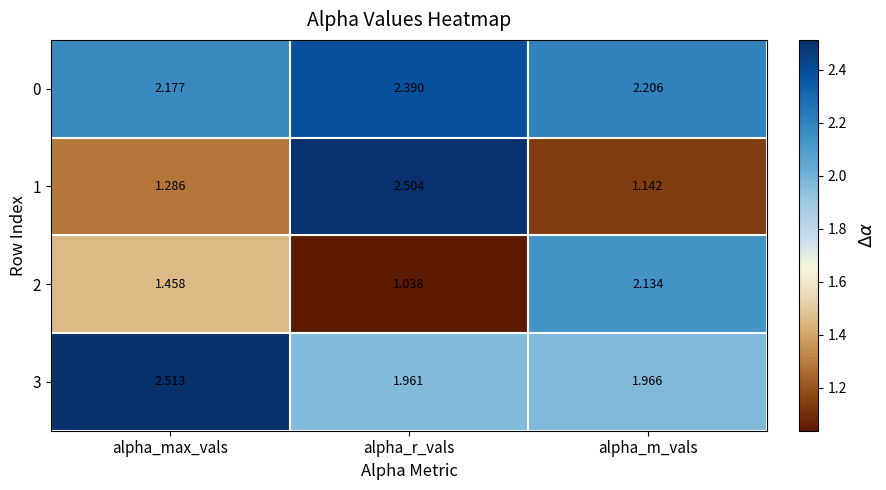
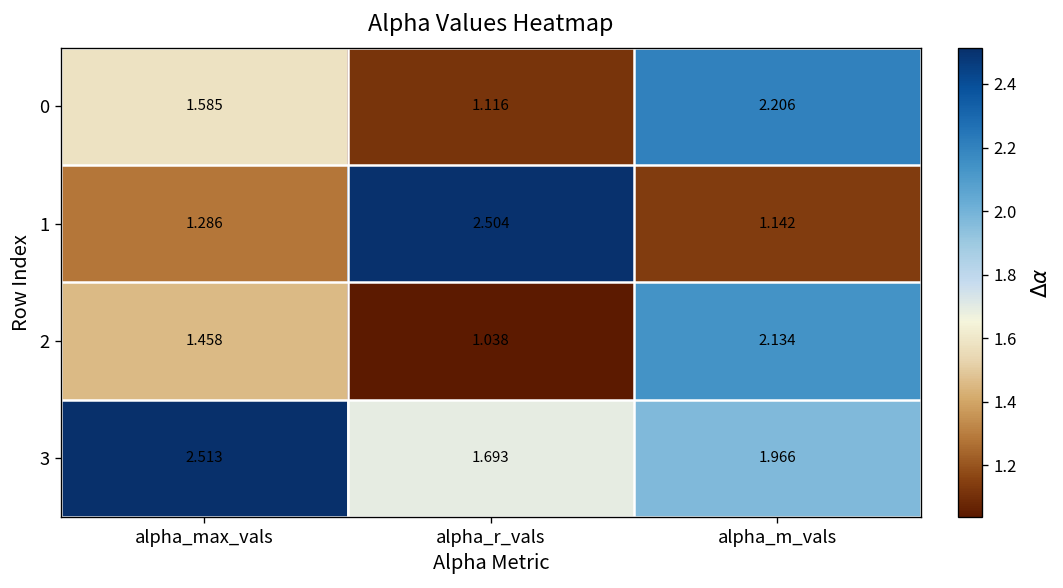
  {
    "0": {
-     "alpha_max_vals": 2.177,
-     "alpha_r_vals": 2.390,
+     "alpha_max_vals": 1.585,
+     "alpha_r_vals": 1.116,
      "alpha_m_vals": 2.206
    },
    "1": {
      "alpha_max_vals": 1.286,
      "alpha_r_vals": 2.504,
      "alpha_m_vals": 1.142
    },
    "2": {
      "alpha_max_vals": 1.458,
      "alpha_r_vals": 1.038,
      "alpha_m_vals": 2.134
    },
    "3": {
      "alpha_max_vals": 2.513,
-     "alpha_r_vals": 1.961,
+     "alpha_r_vals": 1.693,
      "alpha_m_vals": 1.966
    }
  }
